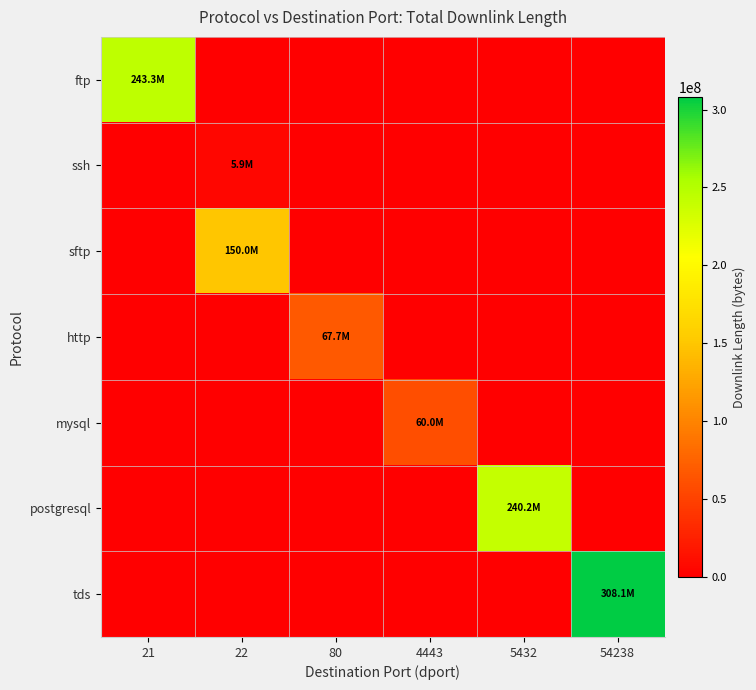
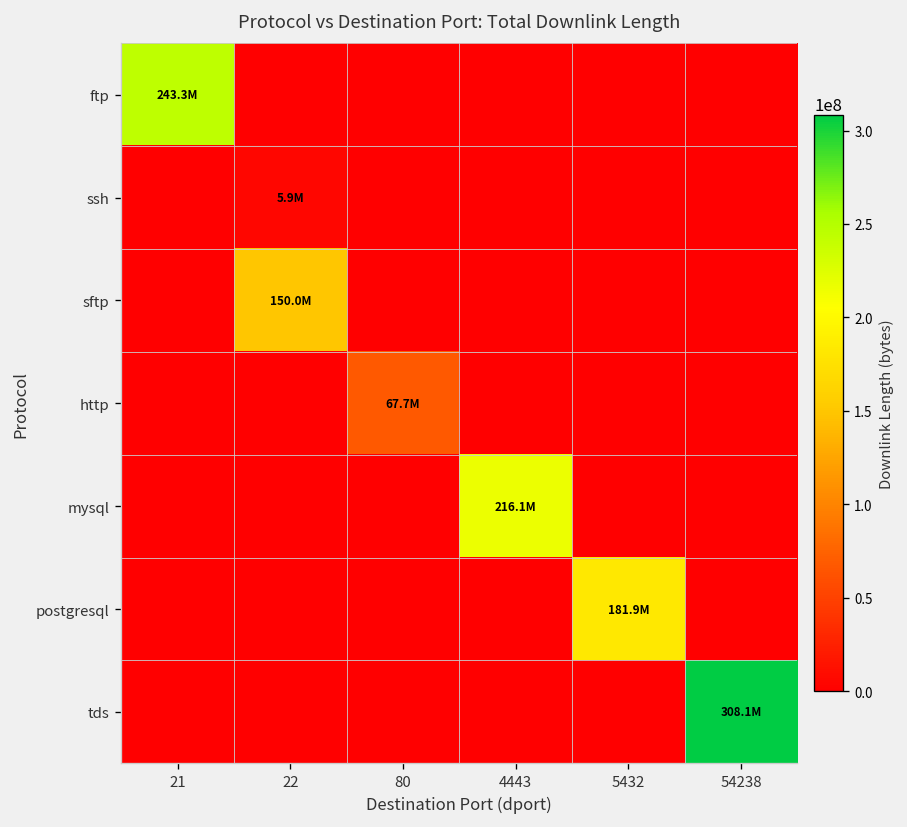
  {
    "ftp": {
      "21": "243.3M"
    },
    "ssh": {
      "22": "5.9M"
    },
    "sftp": {
      "22": "150.0M"
    },
    "http": {
      "80": "67.7M"
    },
    "mysql": {
-     "4443": "60.0M"
+     "4443": "216.1M"
    },
    "postgresql": {
-     "5432": "240.2M"
+     "5432": "181.9M"
    },
    "tds": {
      "54238": "308.1M"
    }
  }
